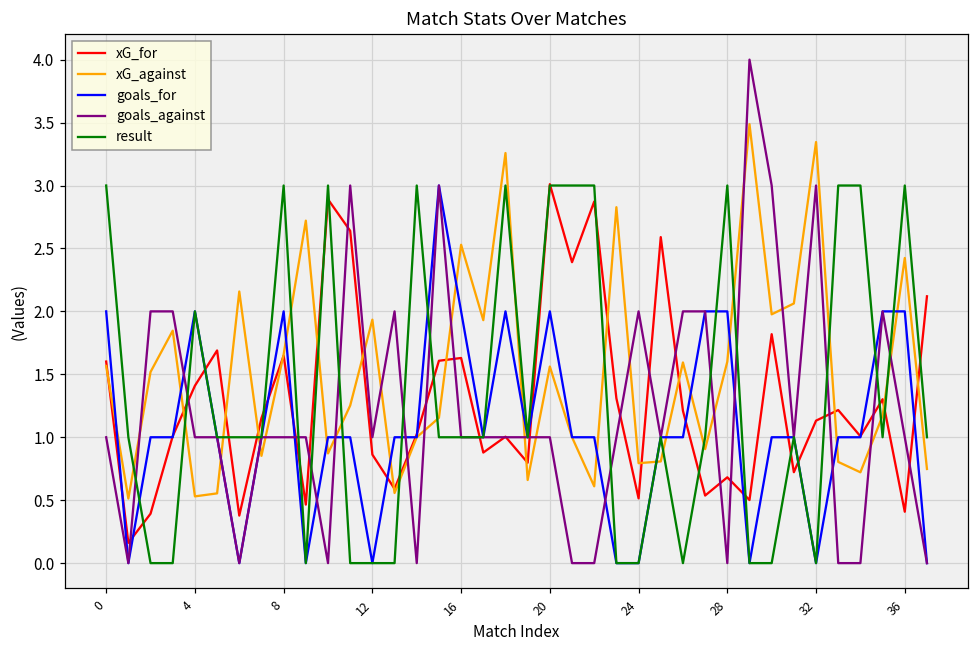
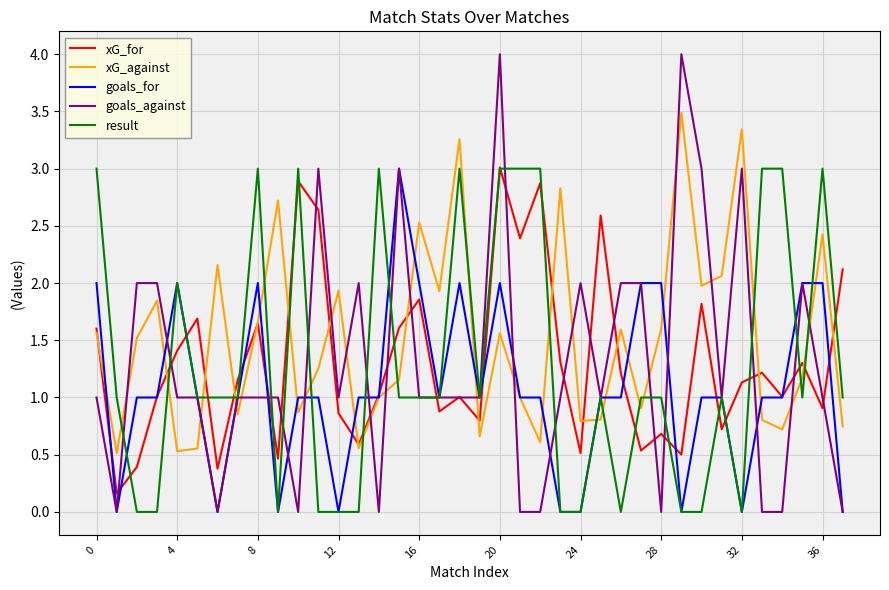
  {
    "xG_for": {
      "0": 1.60,
      "4": 1.41,
      "12": 0.86,
-     "16": 1.63,
+     "16": 1.86,
      "24": 0.51,
      "28": 0.68,
      "32": 1.13,
-     "36": 0.41
+     "36": 0.91
    },
    "xG_against": {
      "0": 1.57,
      "4": 0.53,
      "12": 1.93,
      "16": 2.53,
      "20": 1.56,
      "24": 0.79,
      "28": 1.60,
      "32": 3.35,
      "36": 2.42
    },
    "goals_for": {
      "0": 2.00,
      "8": 2.00,
      "16": 2.00,
      "20": 2.00,
      "28": 2.00,
      "36": 2.00
    },
    "goals_against": {
      "0": 1,
      "4": 1,
      "8": 1,
      "12": 1,
-     "20": 1,
+     "20": 4,
      "24": 2,
      "28": 0,
      "32": 3,
      "36": 1
    },
    "result": {
      "0": 3,
      "8": 3,
-     "28": 3,
+     "28": 1,
      "36": 3
    }
  }
